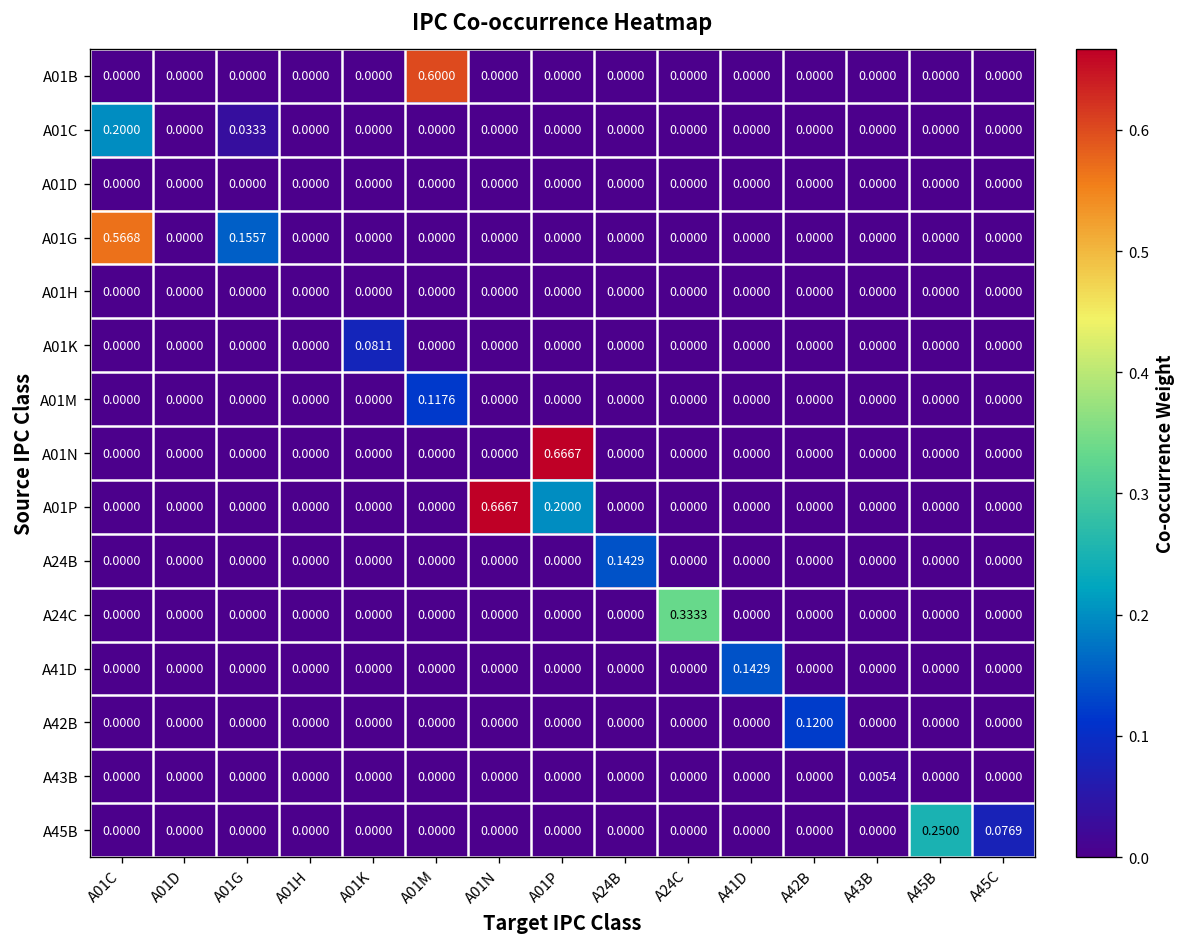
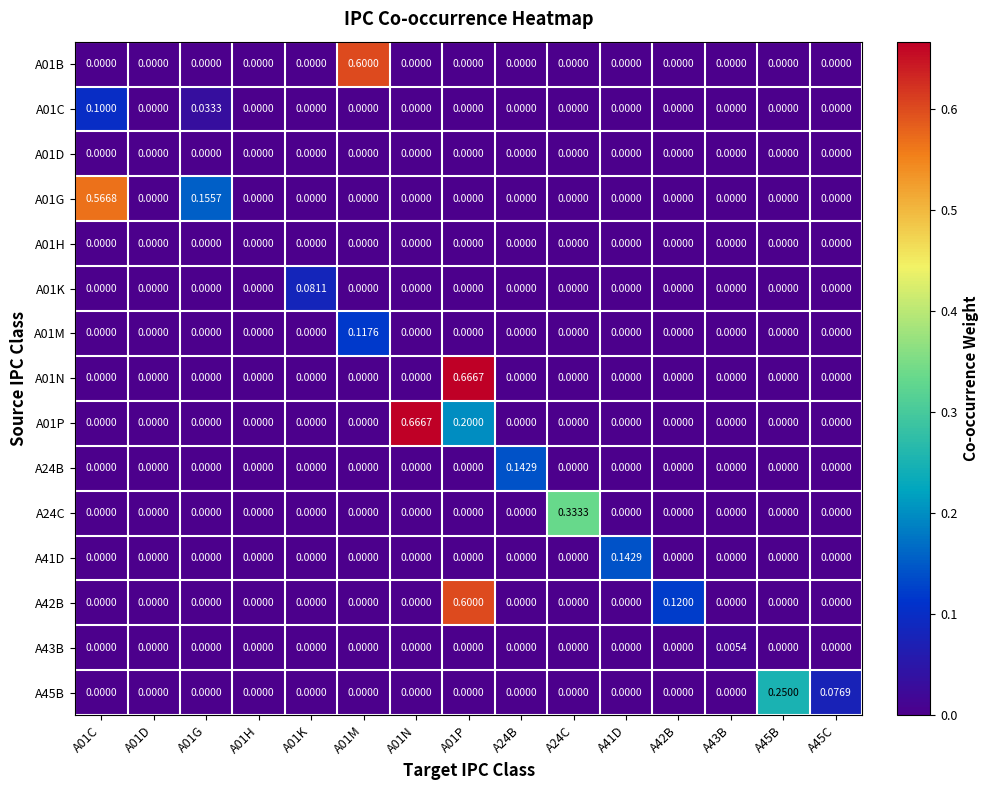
  {
    "A01C": {
-     "A01C": 0.2000,
+     "A01C": 0.1000,
      "A01D": 0.0000,
      "A01G": 0.0333,
      "A01H": 0.0000,
      "A01K": 0.0000,
      "A01M": 0.0000,
      "A01N": 0.0000,
      "A01P": 0.0000,
      "A24B": 0.0000,
      "A24C": 0.0000,
      "A41D": 0.0000,
      "A42B": 0.0000,
      "A43B": 0.0000,
      "A45B": 0.0000,
      "A45C": 0.0000
    },
    "A42B": {
      "A01C": 0.0000,
      "A01D": 0.0000,
      "A01G": 0.0000,
      "A01H": 0.0000,
      "A01K": 0.0000,
      "A01M": 0.0000,
      "A01N": 0.0000,
-     "A01P": 0.0000,
+     "A01P": 0.6000,
      "A24B": 0.0000,
      "A24C": 0.0000,
      "A41D": 0.0000,
      "A42B": 0.1200,
      "A43B": 0.0000,
      "A45B": 0.0000,
      "A45C": 0.0000
    }
  }
